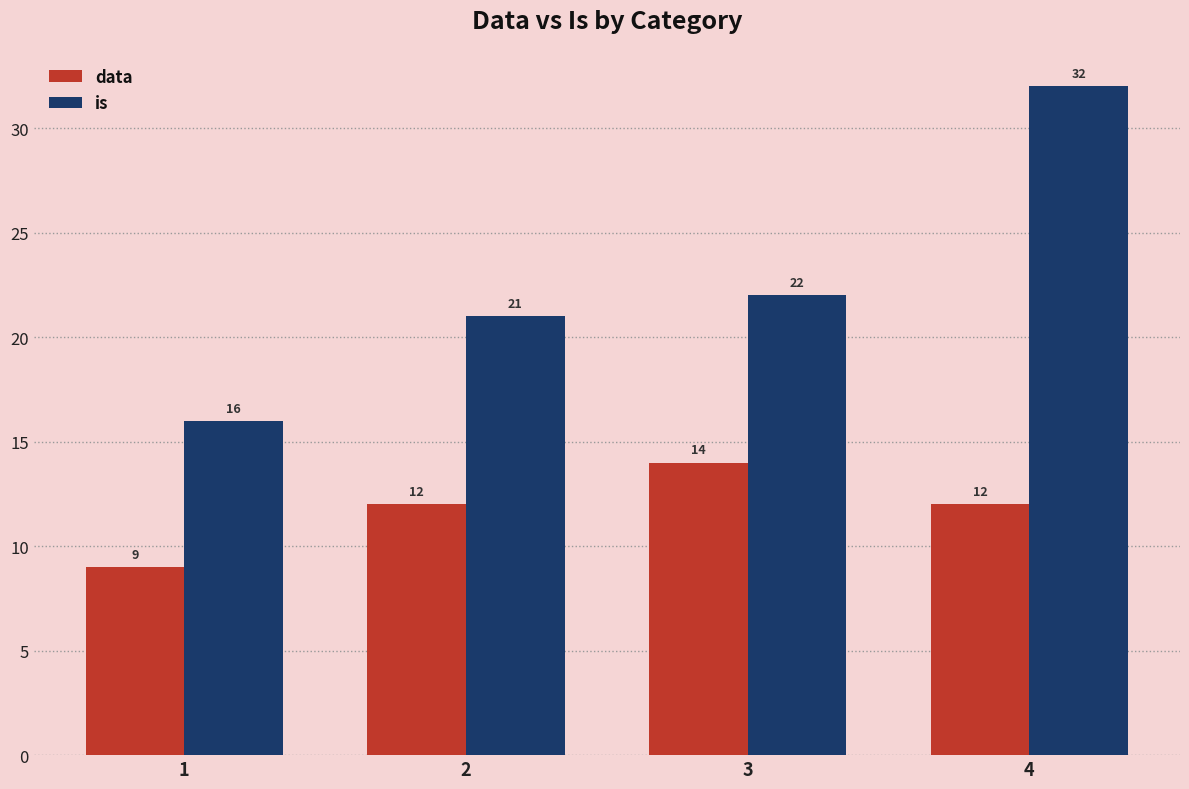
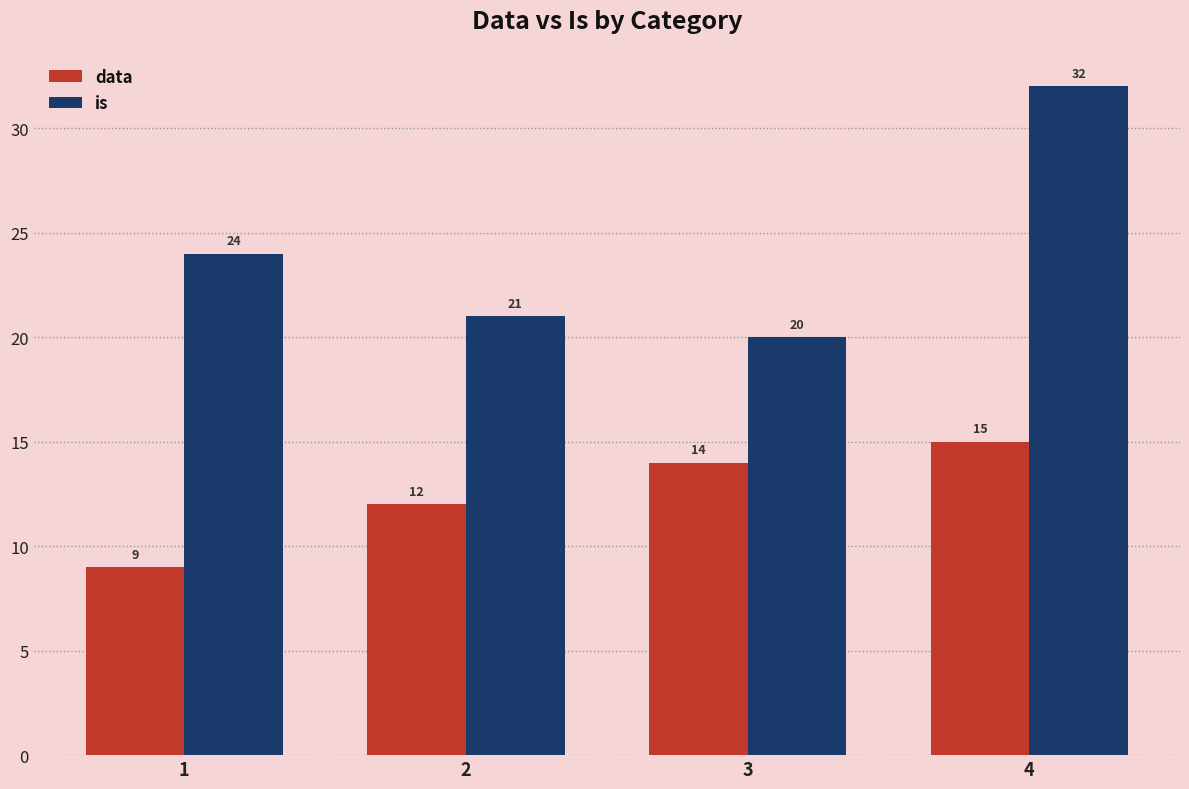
  {
    "data": {
      "1": 9,
      "2": 12,
      "3": 14,
-     "4": 12
+     "4": 15
    },
    "is": {
-     "1": 16,
+     "1": 24,
      "2": 21,
-     "3": 22,
+     "3": 20,
      "4": 32
    }
  }
